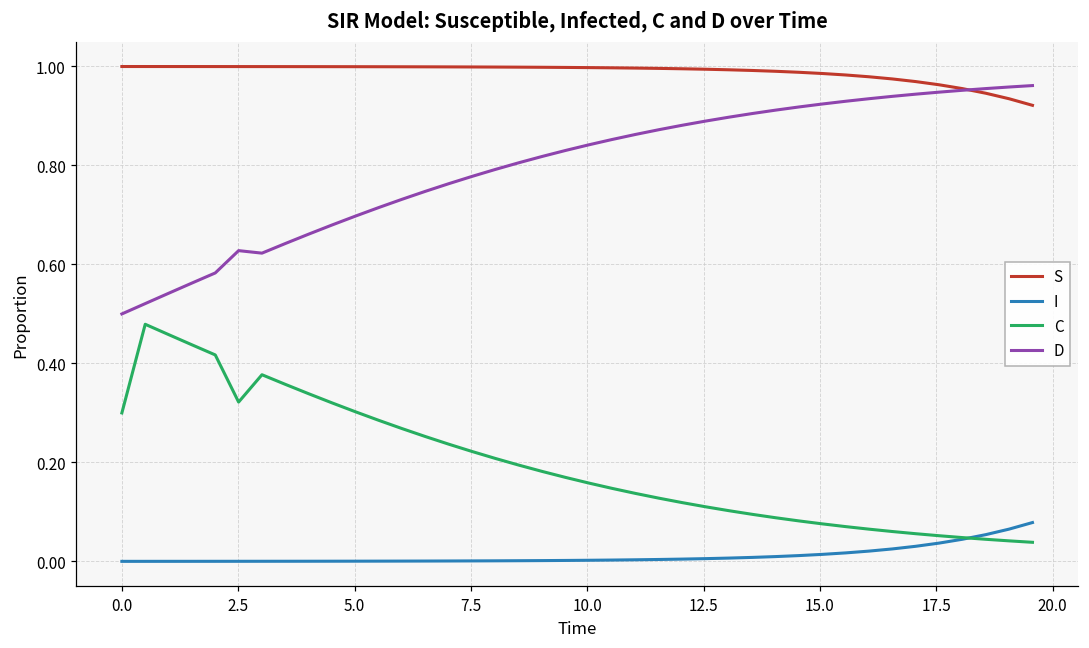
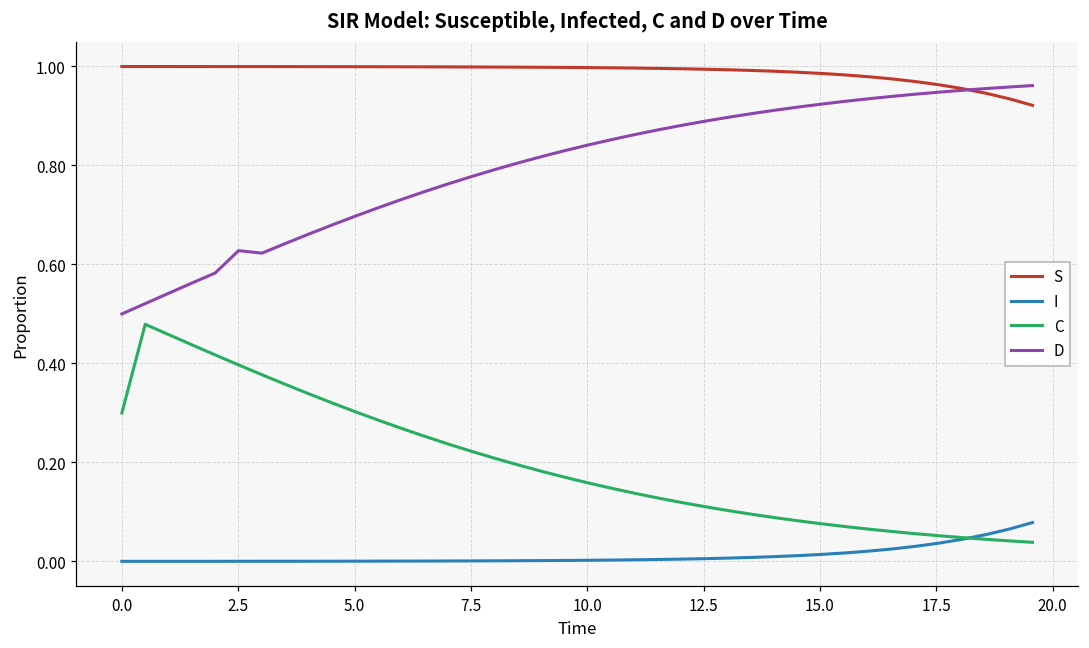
  {
    "S": {
      "0.0": 1.00,
      "2.5": 1.00
    },
    "I": {
      "0.0": 0.00,
      "2.5": 0.00
    },
    "C": {
      "0.0": 0.30,
-     "2.5": 0.32
+     "2.5": 0.40
    },
    "D": {
      "0.0": 0.50,
      "2.5": 0.63
    }
  }
